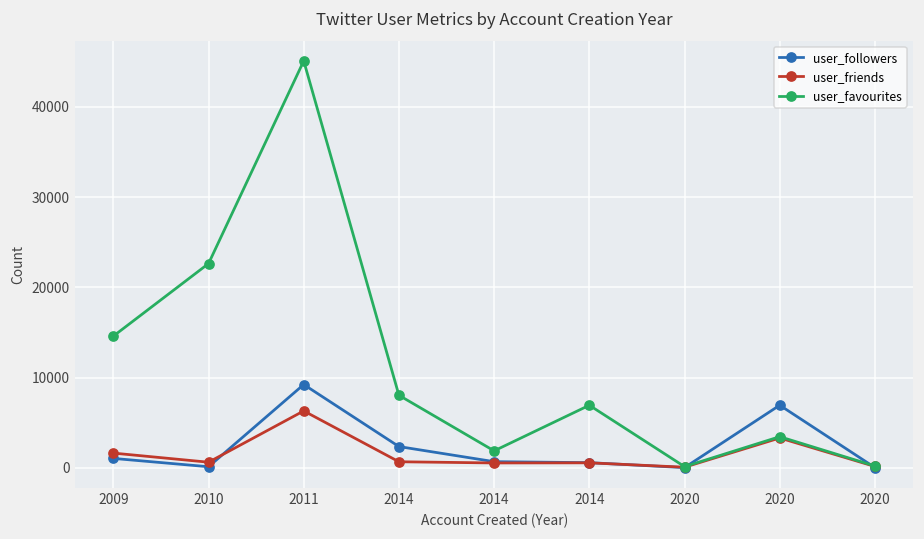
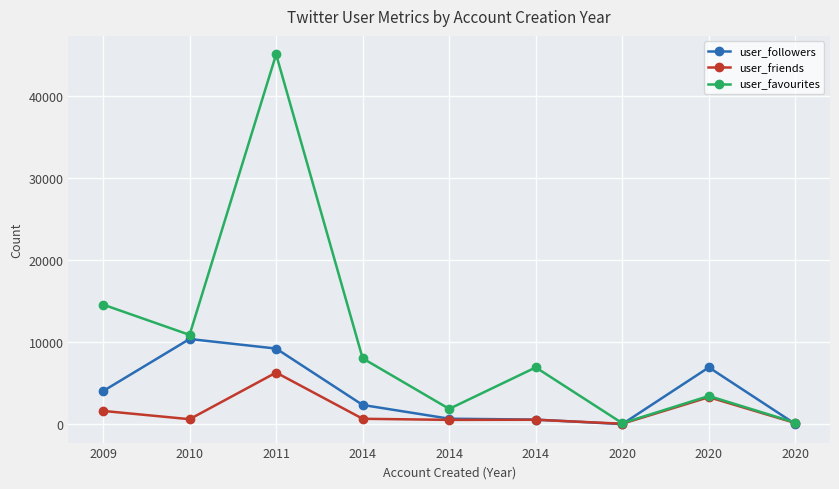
  {
    "user_followers": {
-     "2009": 1000,
-     "2010": 0,
+     "2009": 4000,
+     "2010": 10000,
      "2011": 9000
    },
    "user_friends": {
      "2009": 2000,
      "2010": 1000,
      "2011": 6000
    },
    "user_favourites": {
      "2009": 15000,
-     "2010": 23000,
+     "2010": 11000,
      "2011": 45000
    }
  }
